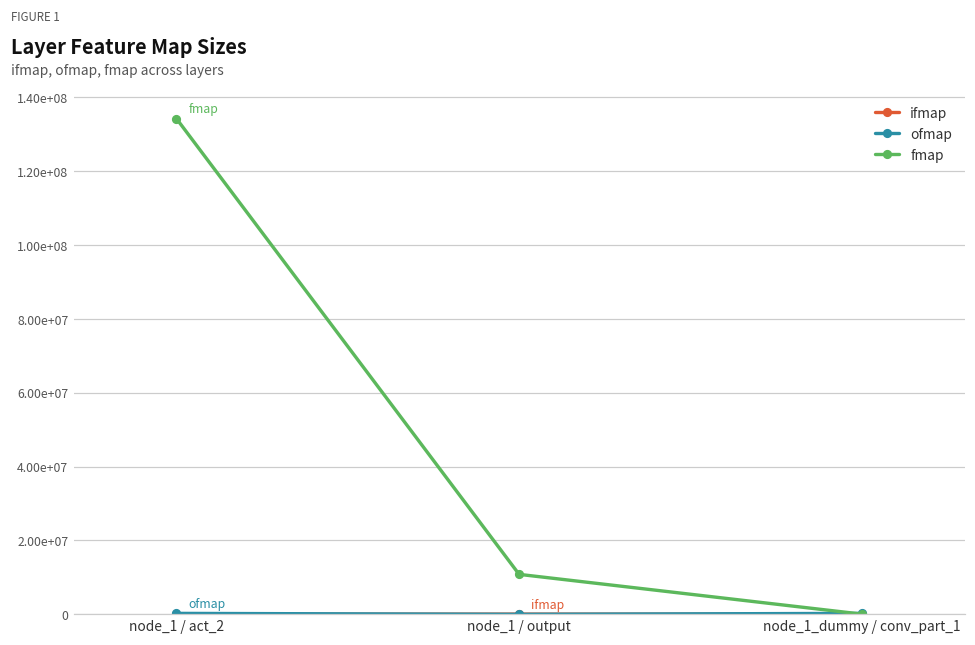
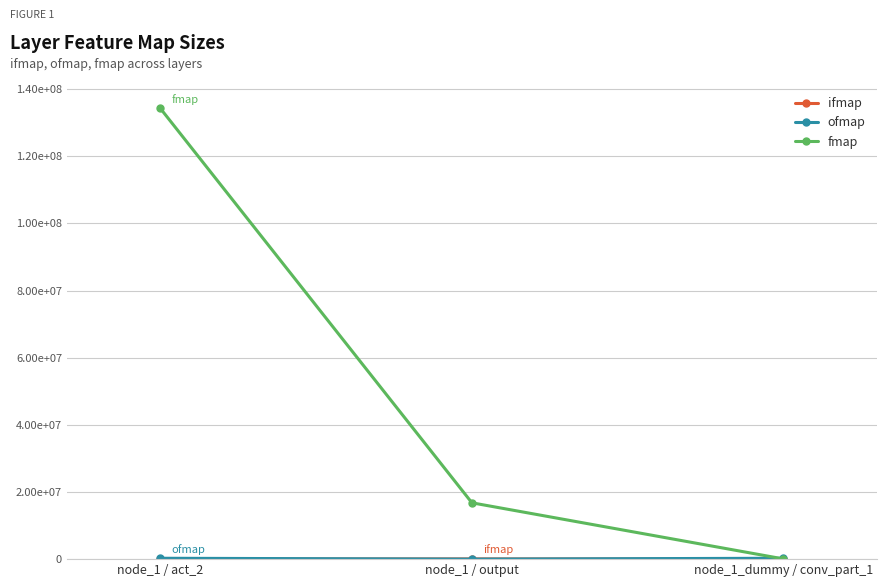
  {
    "fmap": {
      "node_1 / act_2": 134000000,
-     "node_1 / output": 11000000
+     "node_1 / output": 17000000
    }
  }
